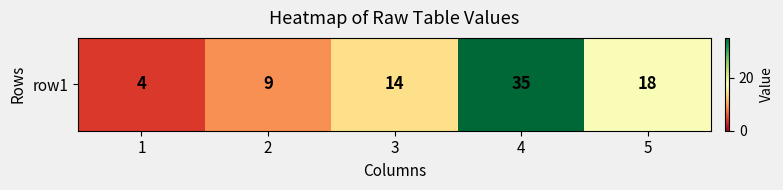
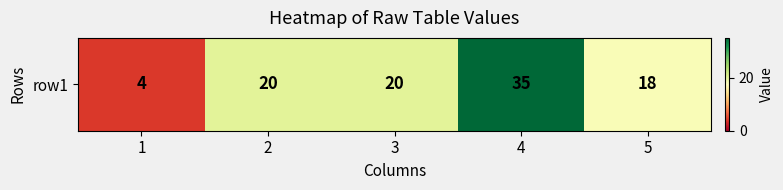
  {
    "row1": {
      "1": 4,
-     "2": 9,
-     "3": 14,
+     "2": 20,
+     "3": 20,
      "4": 35,
      "5": 18
    }
  }
